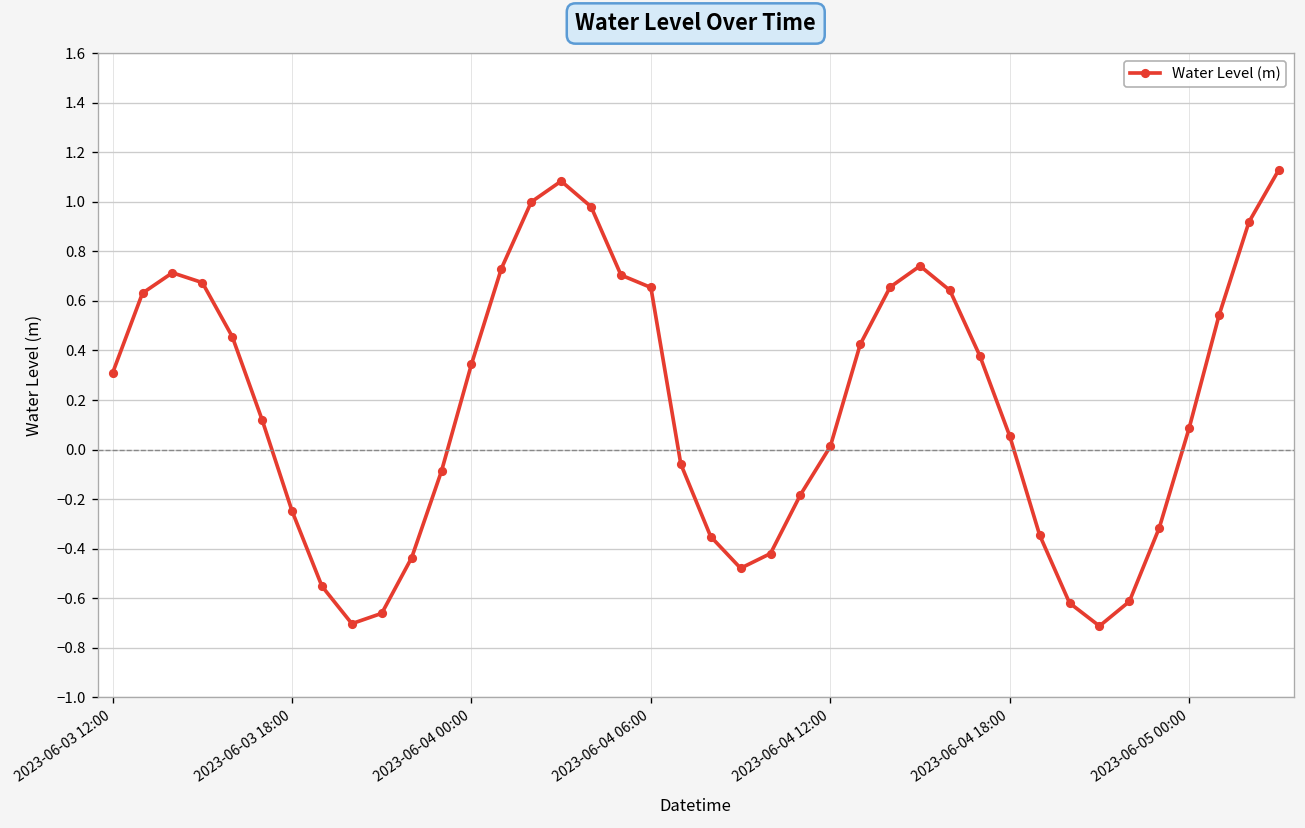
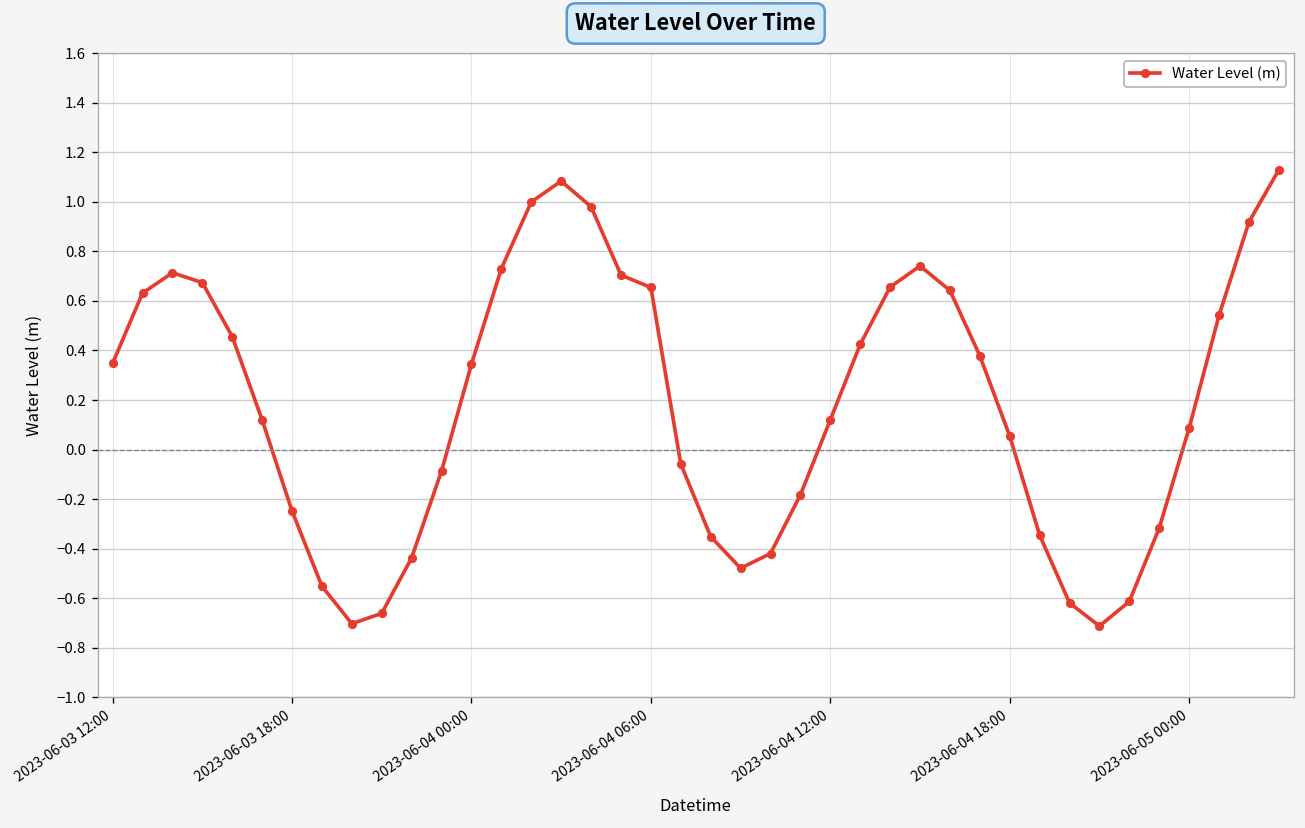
  {
-   "2023-06-03 12:00": 0.31,
+   "2023-06-03 12:00": 0.35,
    "2023-06-03 18:00": -0.25,
    "2023-06-04 00:00": 0.34,
    "2023-06-04 06:00": 0.65,
-   "2023-06-04 12:00": 0.01,
+   "2023-06-04 12:00": 0.12,
    "2023-06-04 18:00": 0.05,
    "2023-06-05 00:00": 0.09
  }
